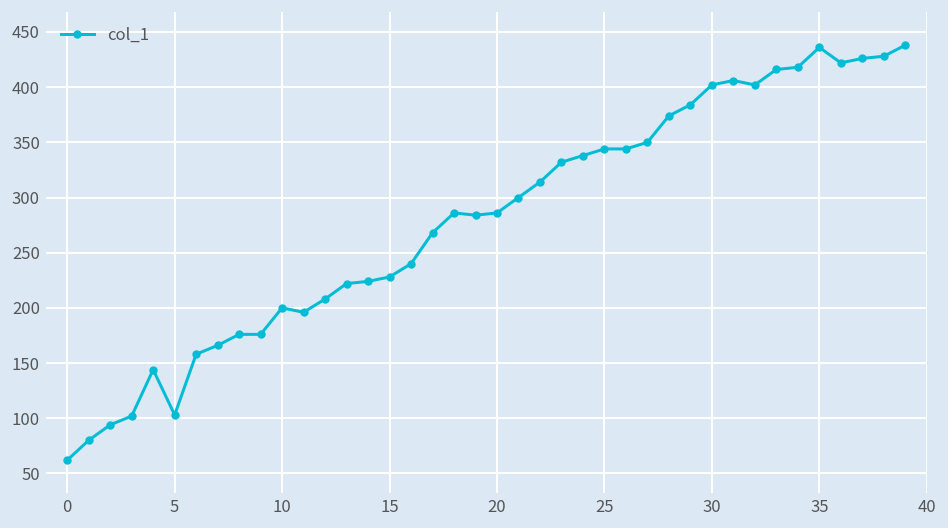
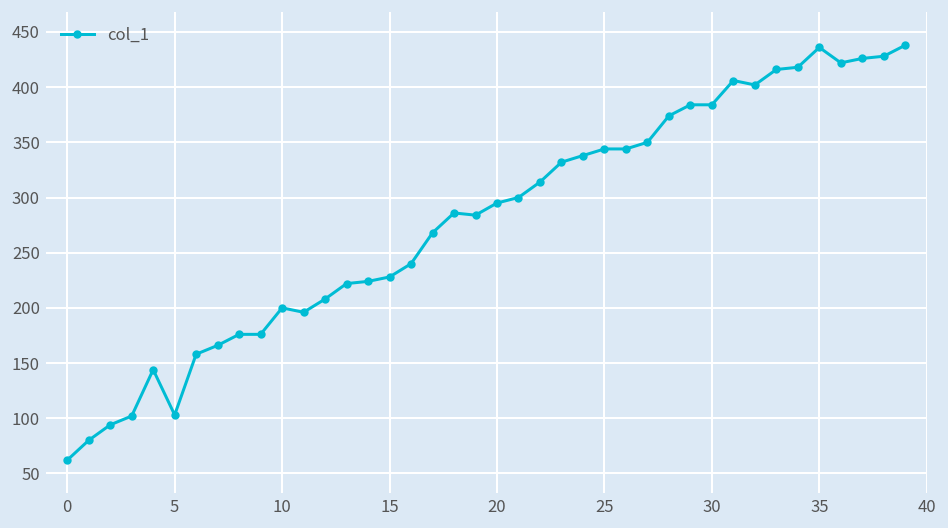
  {
    "0": 60,
    "5": 100,
    "10": 200,
    "15": 230,
-   "20": 290,
+   "20": 300,
    "25": 340,
-   "30": 400,
+   "30": 380,
    "35": 440
  }
